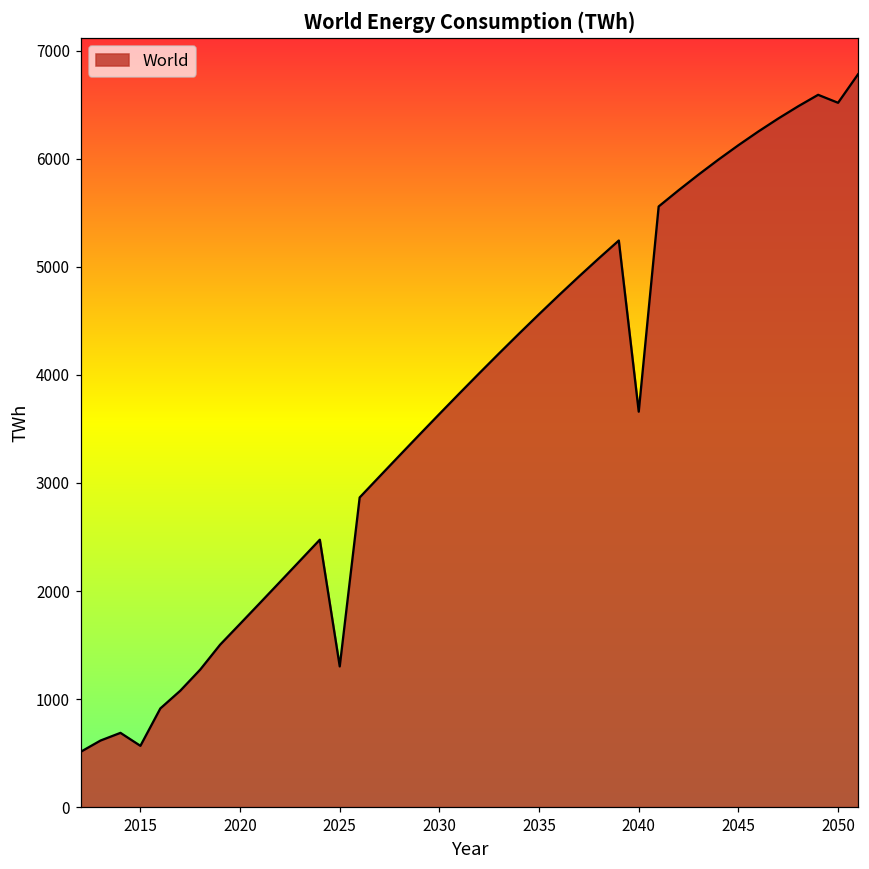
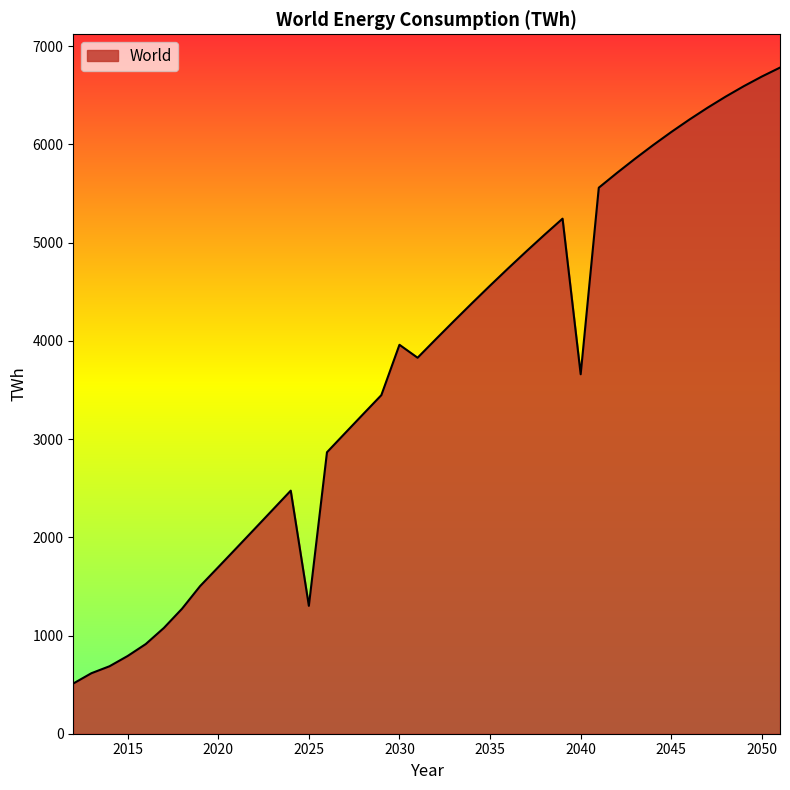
  {
-   "2015": 600,
+   "2015": 800,
    "2020": 1700,
    "2025": 1300,
-   "2030": 3600,
+   "2030": 4000,
    "2035": 4600,
    "2040": 3700,
    "2045": 6100,
-   "2050": 6500
+   "2050": 6700
  }
